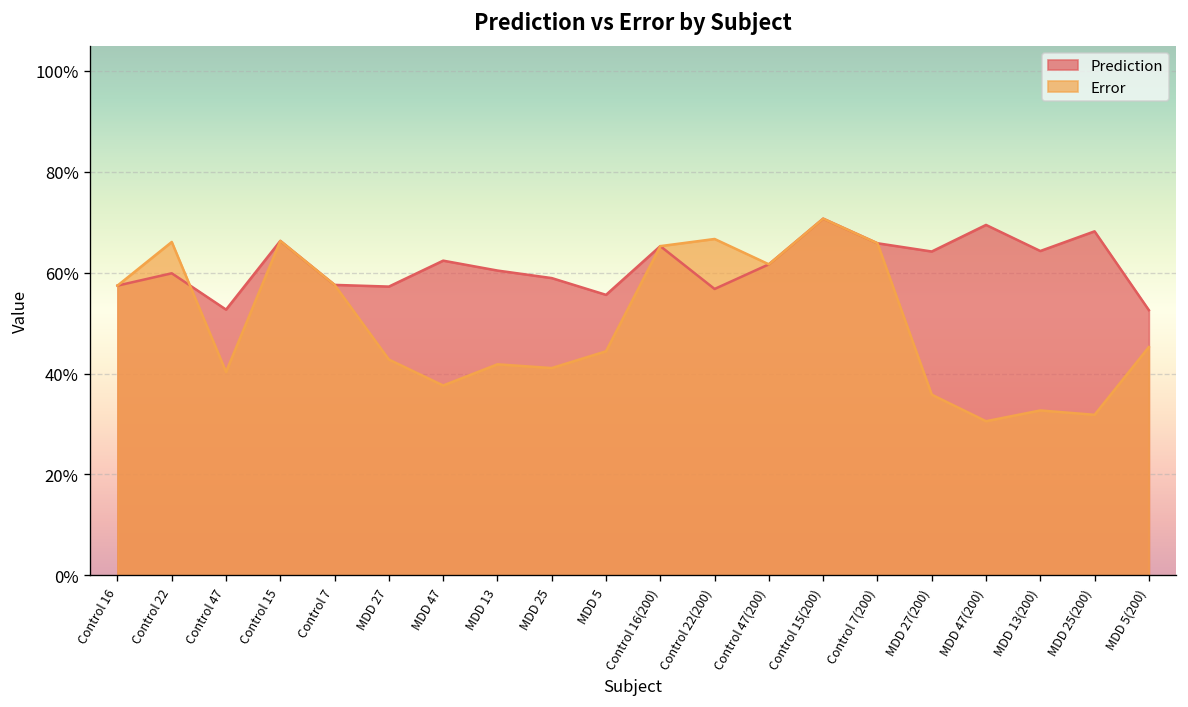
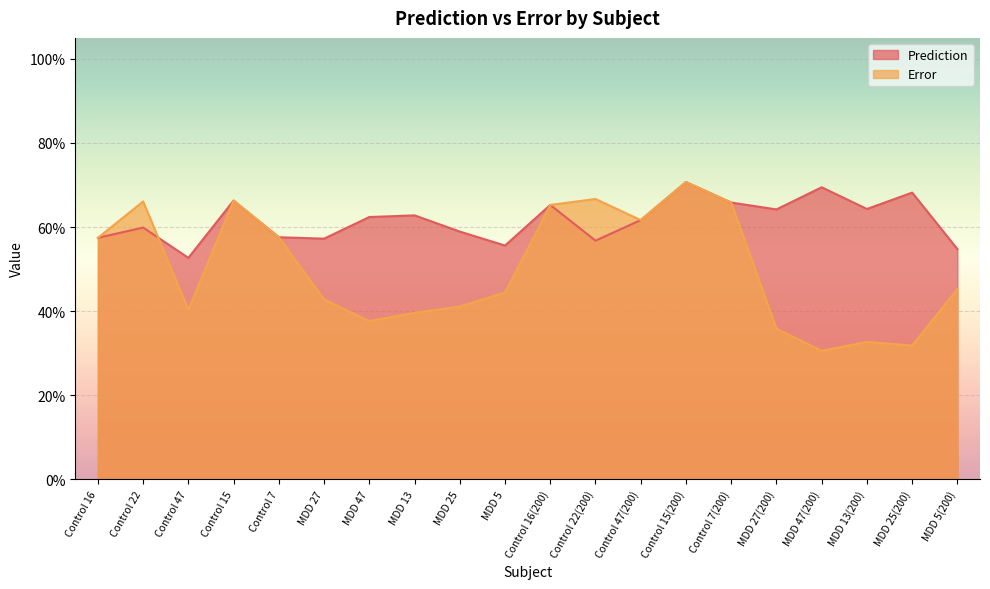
  {
    "Prediction": {
      "Control 22": "60%",
      "Control 47": "53%",
      "MDD 27": "57%",
      "MDD 47": "62%",
-     "MDD 13": "60%",
+     "MDD 13": "63%",
      "MDD 25": "59%",
      "MDD 5": "56%",
      "Control 22(200)": "57%",
      "MDD 27(200)": "64%",
      "MDD 47(200)": "69%",
      "MDD 13(200)": "64%",
      "MDD 25(200)": "68%",
-     "MDD 5(200)": "53%"
+     "MDD 5(200)": "55%"
    },
    "Error": {
      "Control 22": "66%",
      "Control 47": "40%",
      "MDD 27": "43%",
      "MDD 47": "38%",
-     "MDD 13": "42%",
+     "MDD 13": "40%",
      "MDD 25": "41%",
      "MDD 5": "44%",
      "Control 22(200)": "67%",
      "MDD 27(200)": "36%",
      "MDD 47(200)": "31%",
      "MDD 13(200)": "33%",
      "MDD 25(200)": "32%",
      "MDD 5(200)": "45%"
    }
  }
